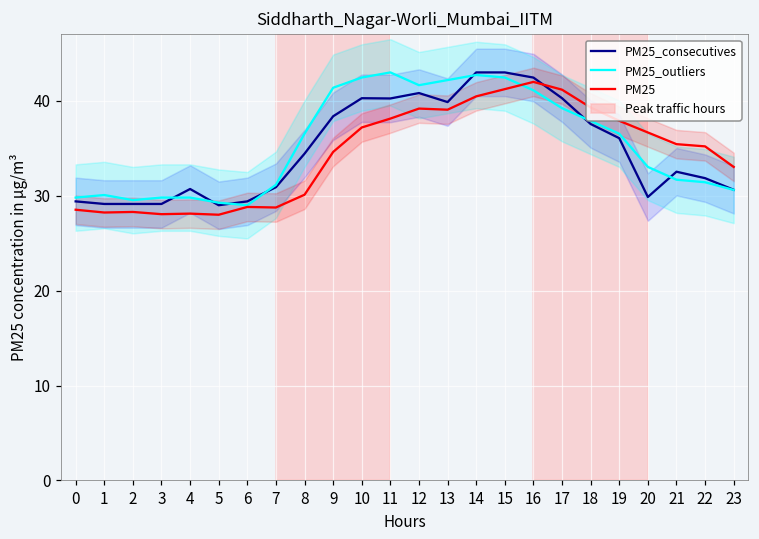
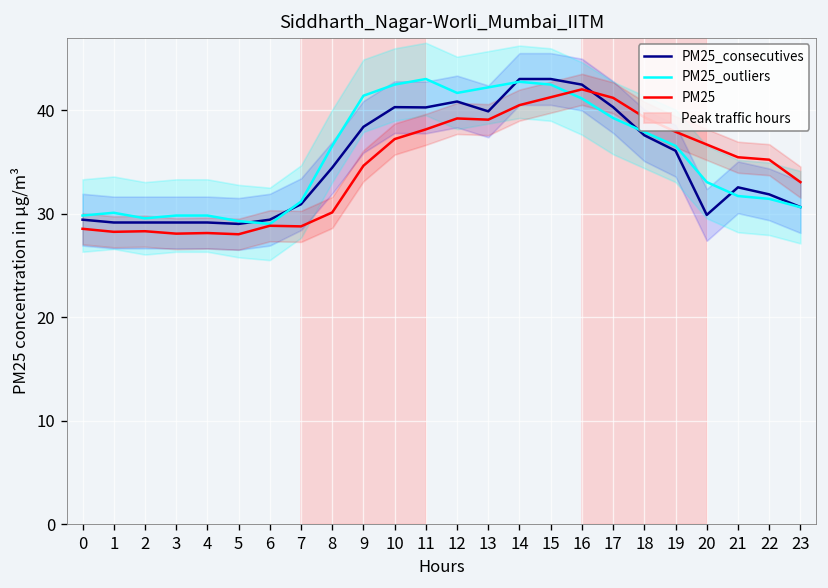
  {
    "PM25_consecutives": {
      "0": 29,
      "1": 29,
      "2": 29,
      "3": 29,
-     "4": 31,
+     "4": 29,
      "6": 29,
      "8": 34,
      "9": 38,
      "10": 40,
      "11": 40,
      "13": 40,
      "16": 42,
      "17": 40,
      "18": 38,
      "19": 36,
      "20": 30,
      "21": 33,
      "22": 32
    }
  }
